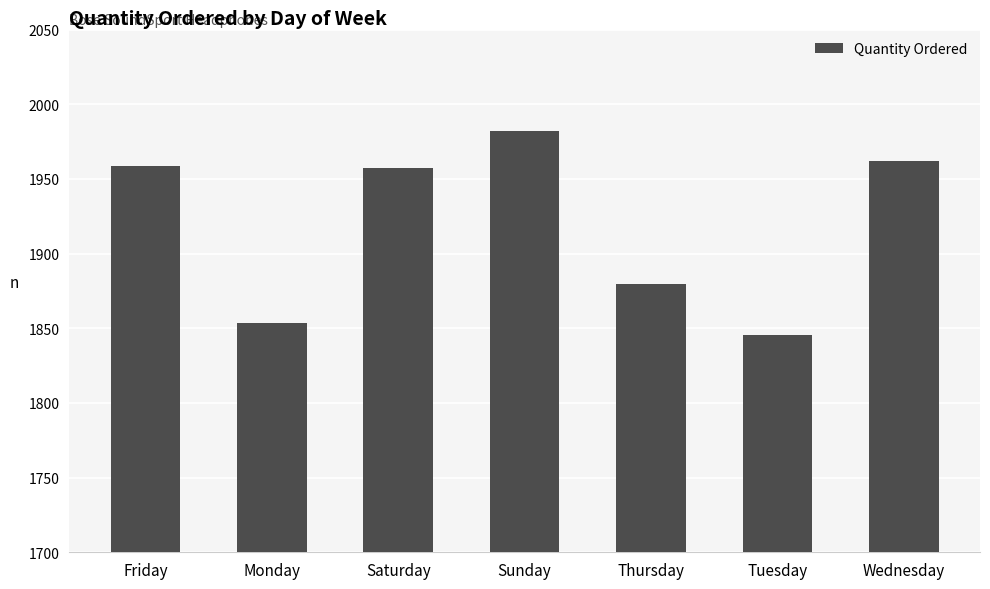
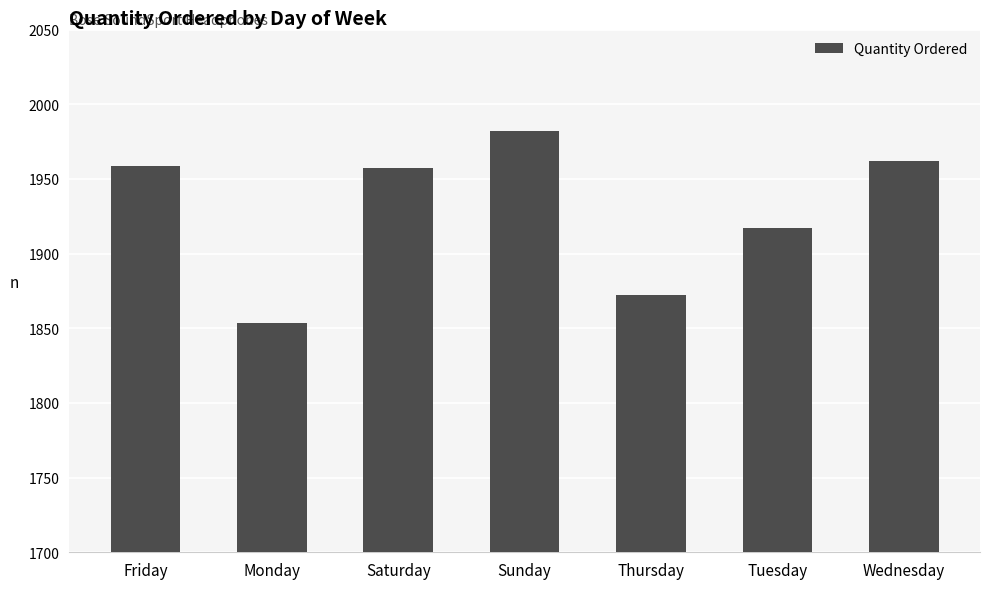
  {
    "Friday": 1959,
    "Monday": 1853,
    "Saturday": 1957,
    "Sunday": 1982,
-   "Thursday": 1880,
-   "Tuesday": 1846,
+   "Thursday": 1872,
+   "Tuesday": 1917,
    "Wednesday": 1962
  }
